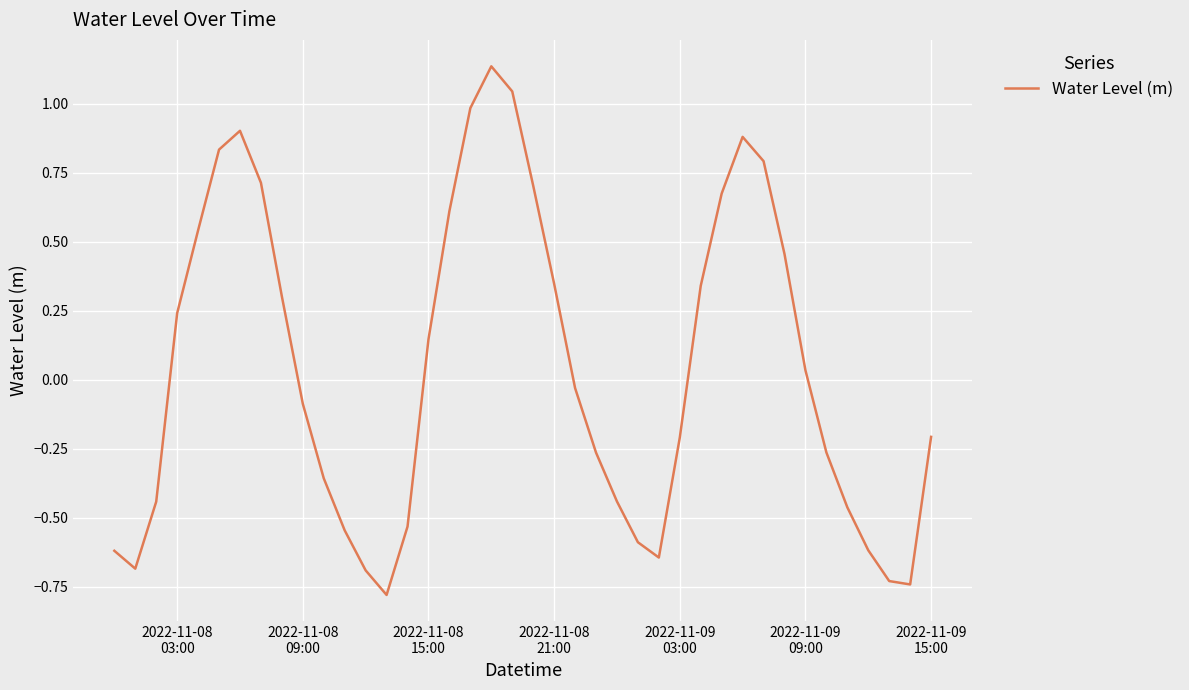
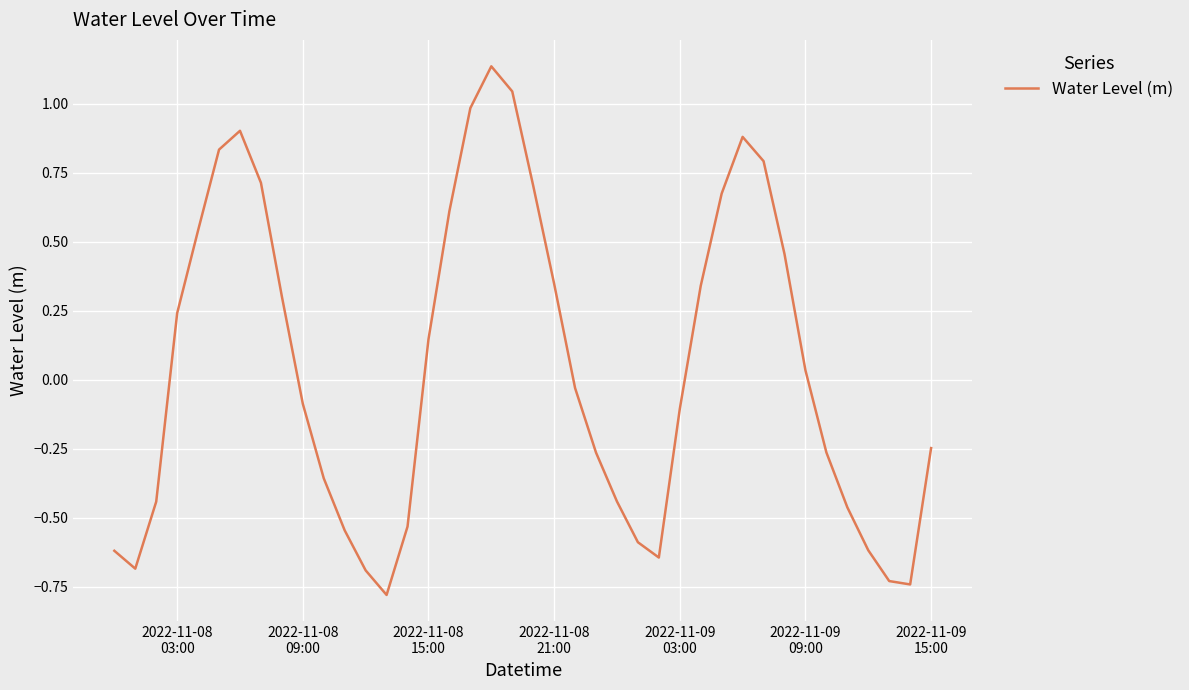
  {
    "2022-11-08 03:00": 0.24,
    "2022-11-08 09:00": -0.09,
    "2022-11-08 15:00": 0.15,
    "2022-11-08 21:00": 0.35,
-   "2022-11-09 03:00": -0.21,
+   "2022-11-09 03:00": -0.11,
    "2022-11-09 09:00": 0.03,
-   "2022-11-09 15:00": -0.21
+   "2022-11-09 15:00": -0.25
  }
